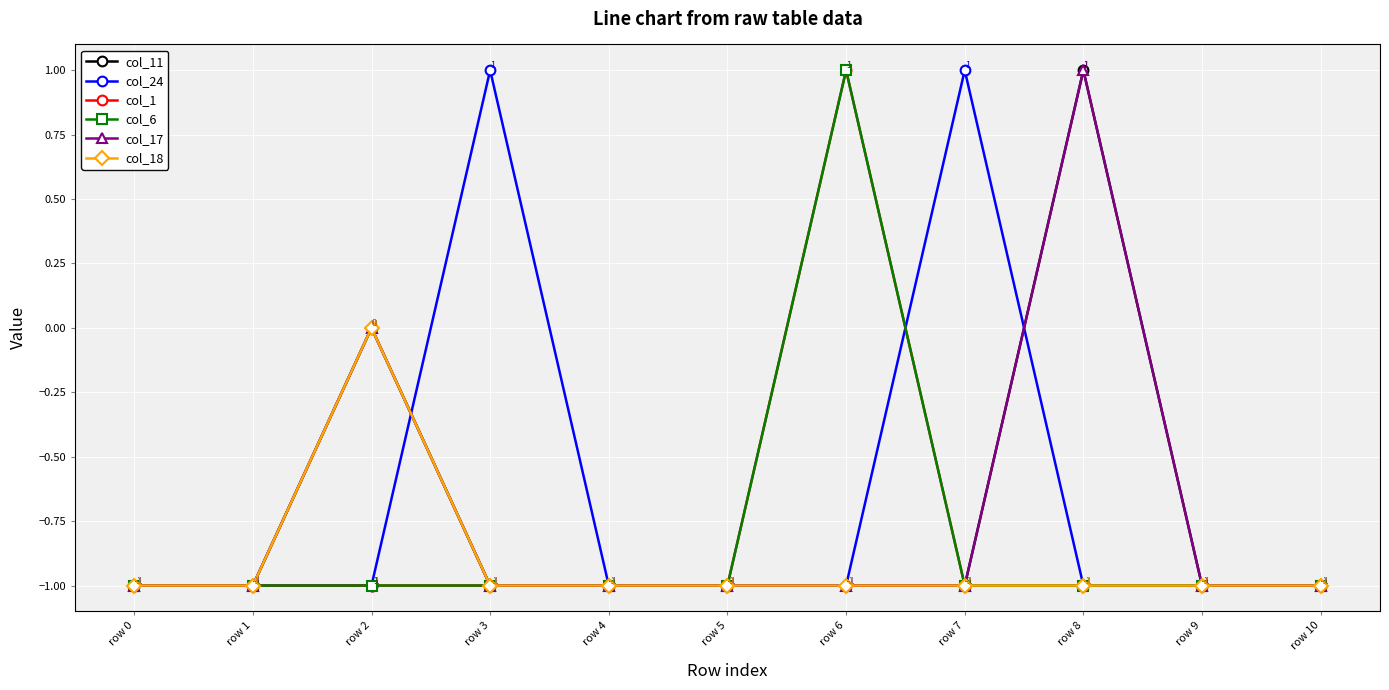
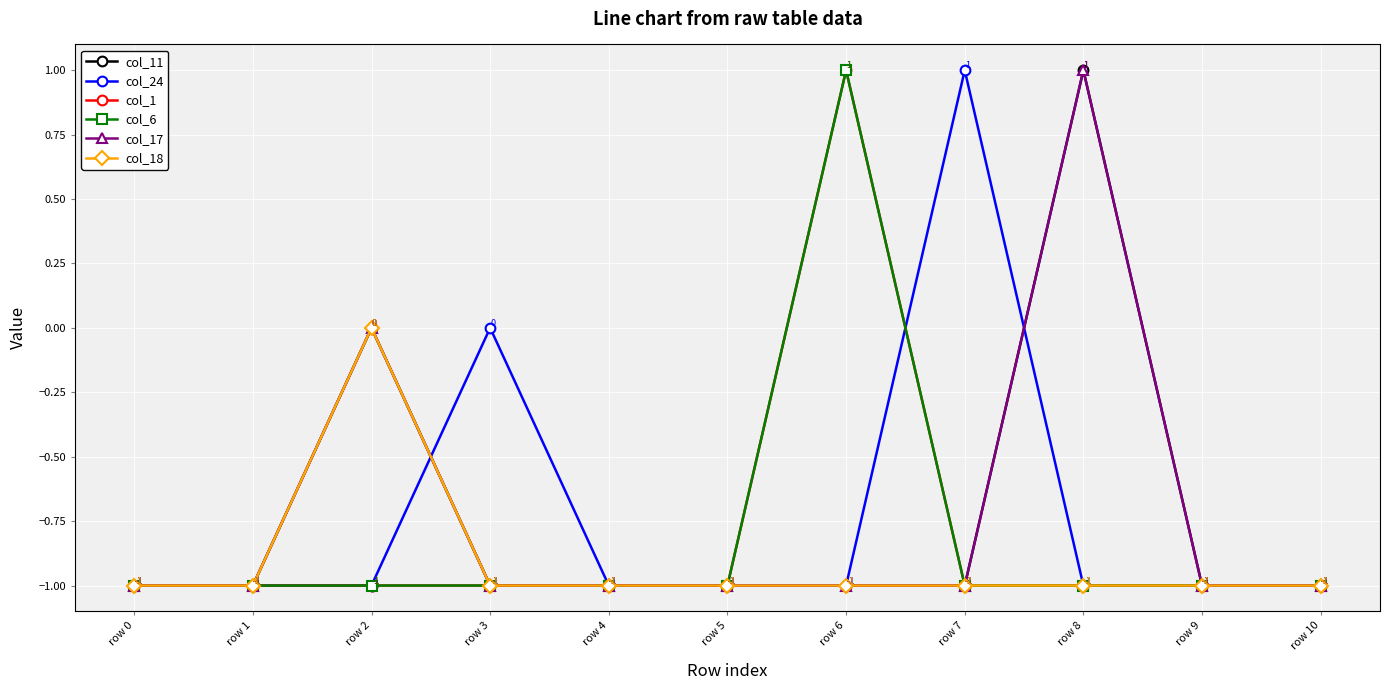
  {
    "col_24": {
-     "row 3": 1,
+     "row 3": 0,
      "row 7": 1
    }
  }
